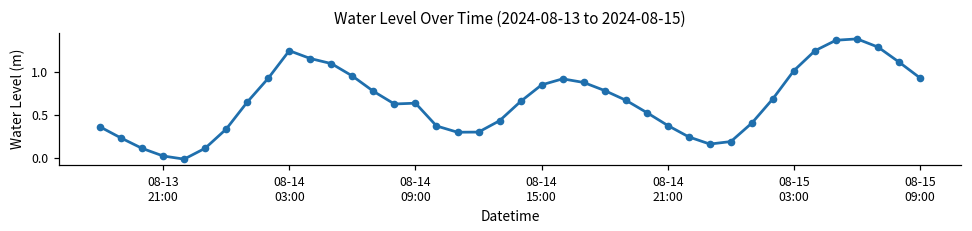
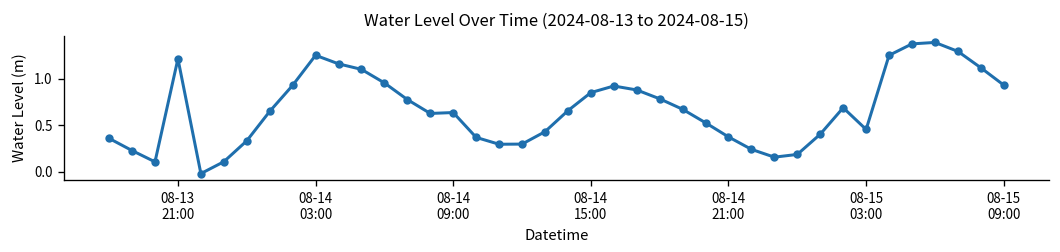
  {
-   "08-13 21:00": 0.0,
+   "08-13 21:00": 1.2,
    "08-14 03:00": 1.3,
    "08-14 09:00": 0.6,
    "08-14 15:00": 0.9,
    "08-14 21:00": 0.4,
-   "08-15 03:00": 1.0,
+   "08-15 03:00": 0.5,
    "08-15 09:00": 0.9
  }
